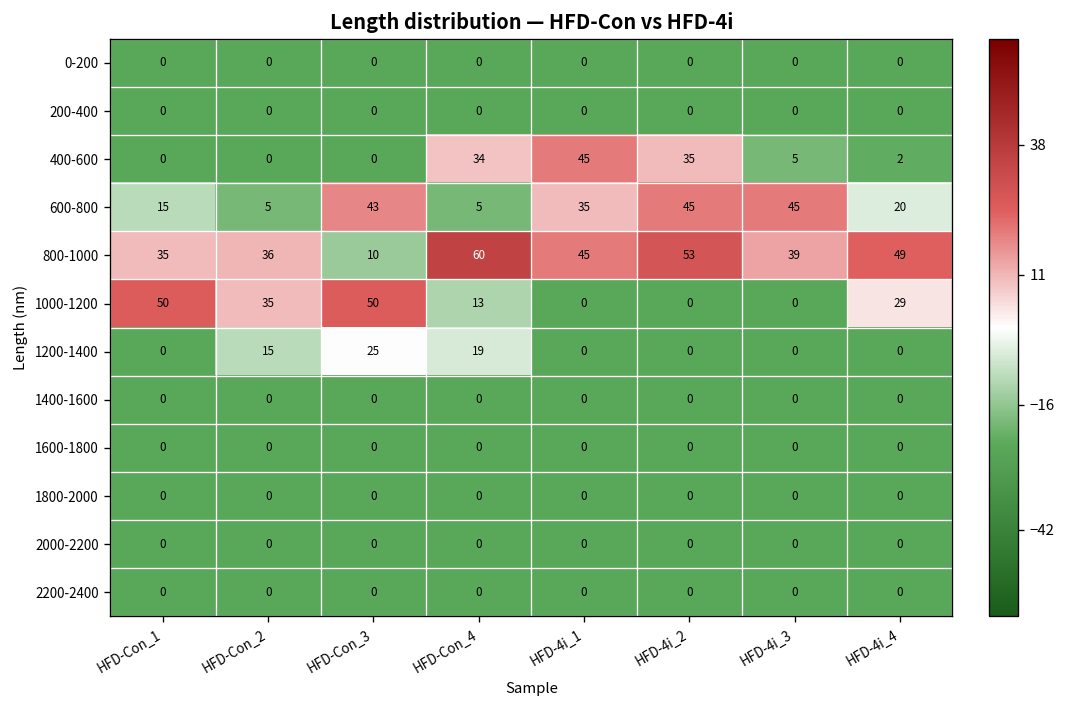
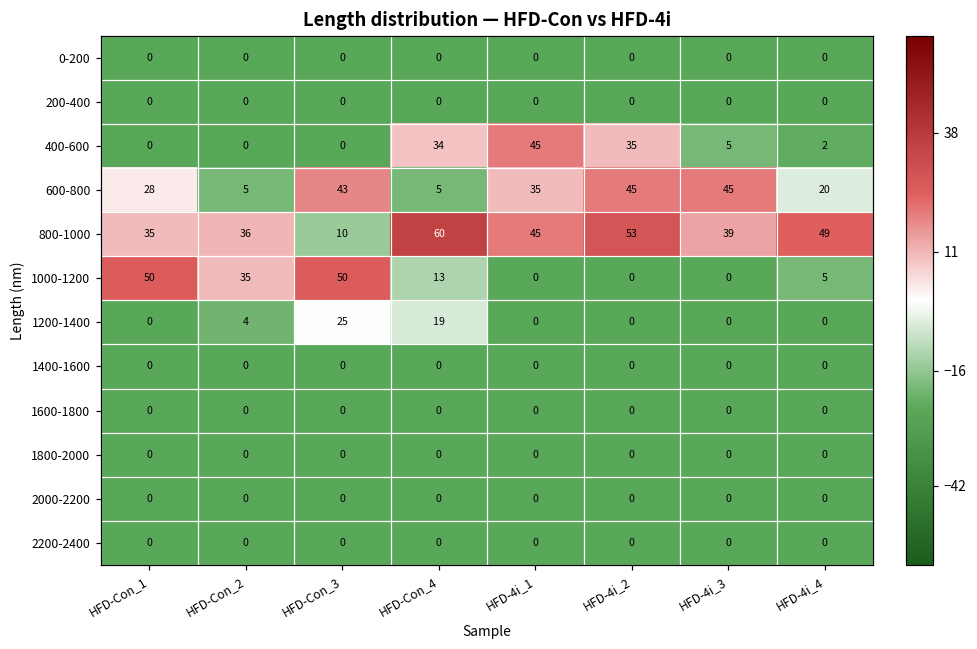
  {
    "0-200": {
      "HFD-Con_1": 0,
      "HFD-Con_2": 0,
      "HFD-Con_3": 0,
      "HFD-Con_4": 0,
      "HFD-4i_1": 0,
      "HFD-4i_2": 0,
      "HFD-4i_3": 0,
      "HFD-4i_4": 0
    },
    "200-400": {
      "HFD-Con_1": 0,
      "HFD-Con_2": 0,
      "HFD-Con_3": 0,
      "HFD-Con_4": 0,
      "HFD-4i_1": 0,
      "HFD-4i_2": 0,
      "HFD-4i_3": 0,
      "HFD-4i_4": 0
    },
    "400-600": {
      "HFD-Con_1": 0,
      "HFD-Con_2": 0,
      "HFD-Con_3": 0,
      "HFD-Con_4": 34,
      "HFD-4i_1": 45,
      "HFD-4i_2": 35,
      "HFD-4i_3": 5,
      "HFD-4i_4": 2
    },
    "600-800": {
-     "HFD-Con_1": 15,
+     "HFD-Con_1": 28,
      "HFD-Con_2": 5,
      "HFD-Con_3": 43,
      "HFD-Con_4": 5,
      "HFD-4i_1": 35,
      "HFD-4i_2": 45,
      "HFD-4i_3": 45,
      "HFD-4i_4": 20
    },
    "800-1000": {
      "HFD-Con_1": 35,
      "HFD-Con_2": 36,
      "HFD-Con_3": 10,
      "HFD-Con_4": 60,
      "HFD-4i_1": 45,
      "HFD-4i_2": 53,
      "HFD-4i_3": 39,
      "HFD-4i_4": 49
    },
    "1000-1200": {
      "HFD-Con_1": 50,
      "HFD-Con_2": 35,
      "HFD-Con_3": 50,
      "HFD-Con_4": 13,
      "HFD-4i_1": 0,
      "HFD-4i_2": 0,
      "HFD-4i_3": 0,
-     "HFD-4i_4": 29
+     "HFD-4i_4": 5
    },
    "1200-1400": {
      "HFD-Con_1": 0,
-     "HFD-Con_2": 15,
+     "HFD-Con_2": 4,
      "HFD-Con_3": 25,
      "HFD-Con_4": 19,
      "HFD-4i_1": 0,
      "HFD-4i_2": 0,
      "HFD-4i_3": 0,
      "HFD-4i_4": 0
    },
    "1400-1600": {
      "HFD-Con_1": 0,
      "HFD-Con_2": 0,
      "HFD-Con_3": 0,
      "HFD-Con_4": 0,
      "HFD-4i_1": 0,
      "HFD-4i_2": 0,
      "HFD-4i_3": 0,
      "HFD-4i_4": 0
    },
    "1600-1800": {
      "HFD-Con_1": 0,
      "HFD-Con_2": 0,
      "HFD-Con_3": 0,
      "HFD-Con_4": 0,
      "HFD-4i_1": 0,
      "HFD-4i_2": 0,
      "HFD-4i_3": 0,
      "HFD-4i_4": 0
    },
    "1800-2000": {
      "HFD-Con_1": 0,
      "HFD-Con_2": 0,
      "HFD-Con_3": 0,
      "HFD-Con_4": 0,
      "HFD-4i_1": 0,
      "HFD-4i_2": 0,
      "HFD-4i_3": 0,
      "HFD-4i_4": 0
    },
    "2000-2200": {
      "HFD-Con_1": 0,
      "HFD-Con_2": 0,
      "HFD-Con_3": 0,
      "HFD-Con_4": 0,
      "HFD-4i_1": 0,
      "HFD-4i_2": 0,
      "HFD-4i_3": 0,
      "HFD-4i_4": 0
    },
    "2200-2400": {
      "HFD-Con_1": 0,
      "HFD-Con_2": 0,
      "HFD-Con_3": 0,
      "HFD-Con_4": 0,
      "HFD-4i_1": 0,
      "HFD-4i_2": 0,
      "HFD-4i_3": 0,
      "HFD-4i_4": 0
    }
  }
